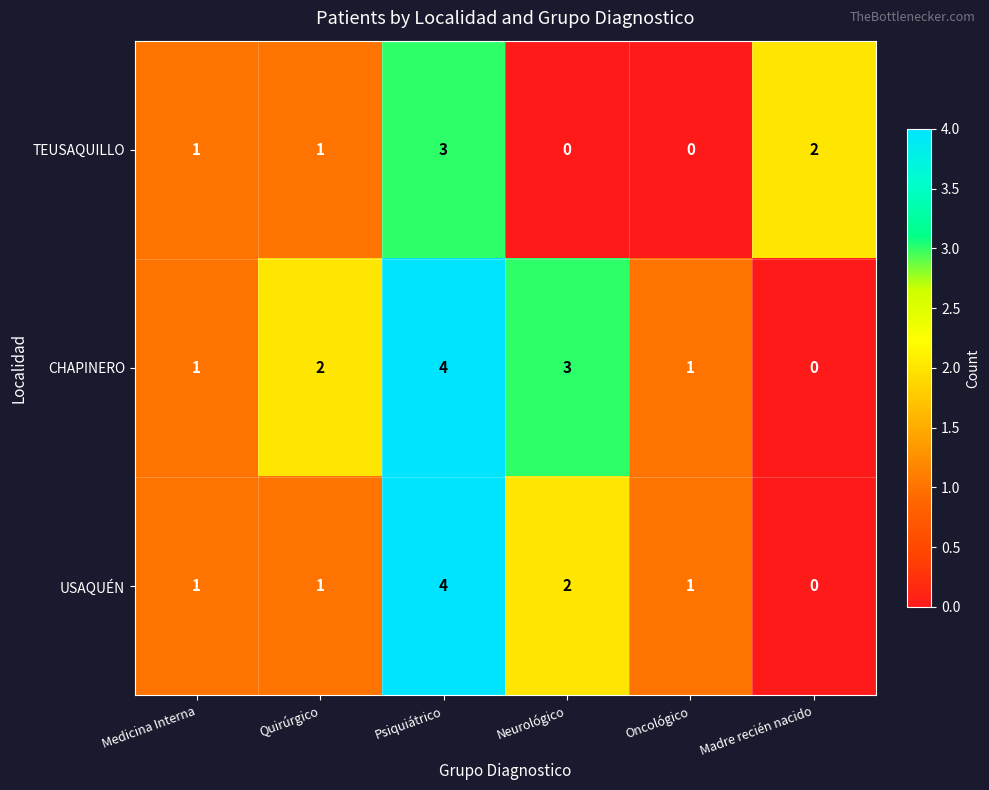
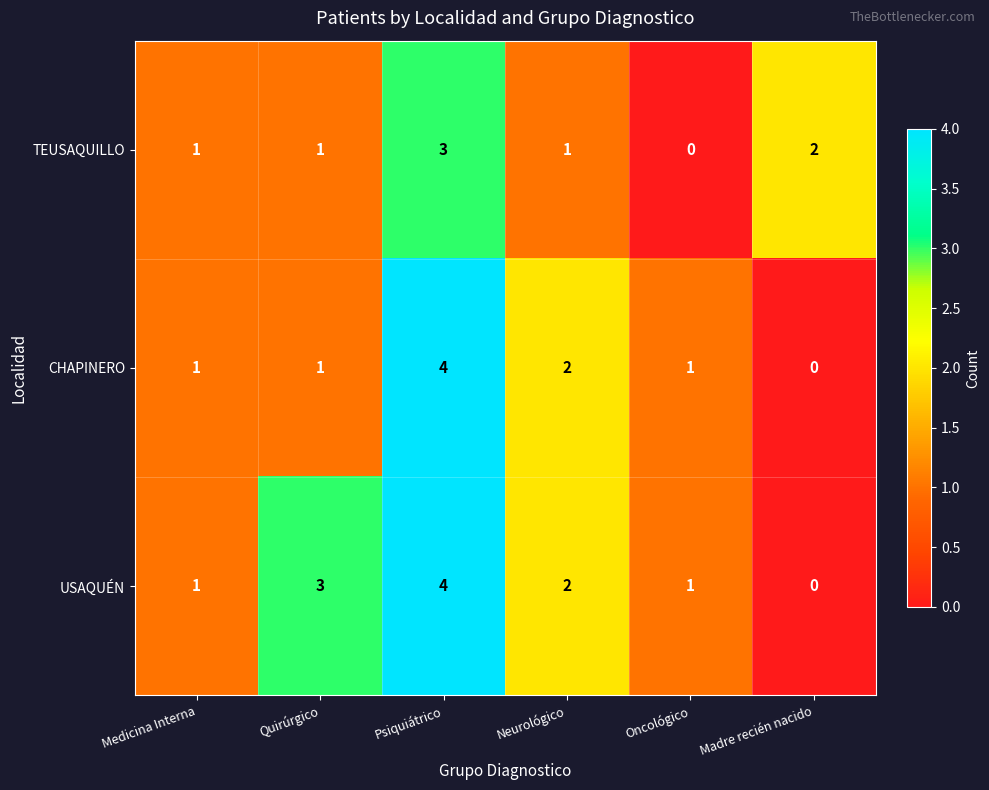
  {
    "TEUSAQUILLO": {
      "Medicina Interna": 1,
      "Quirúrgico": 1,
      "Psiquiátrico": 3,
-     "Neurológico": 0,
+     "Neurológico": 1,
      "Oncológico": 0,
      "Madre recién nacido": 2
    },
    "CHAPINERO": {
      "Medicina Interna": 1,
-     "Quirúrgico": 2,
+     "Quirúrgico": 1,
      "Psiquiátrico": 4,
-     "Neurológico": 3,
+     "Neurológico": 2,
      "Oncológico": 1,
      "Madre recién nacido": 0
    },
    "USAQUÉN": {
      "Medicina Interna": 1,
-     "Quirúrgico": 1,
+     "Quirúrgico": 3,
      "Psiquiátrico": 4,
      "Neurológico": 2,
      "Oncológico": 1,
      "Madre recién nacido": 0
    }
  }
